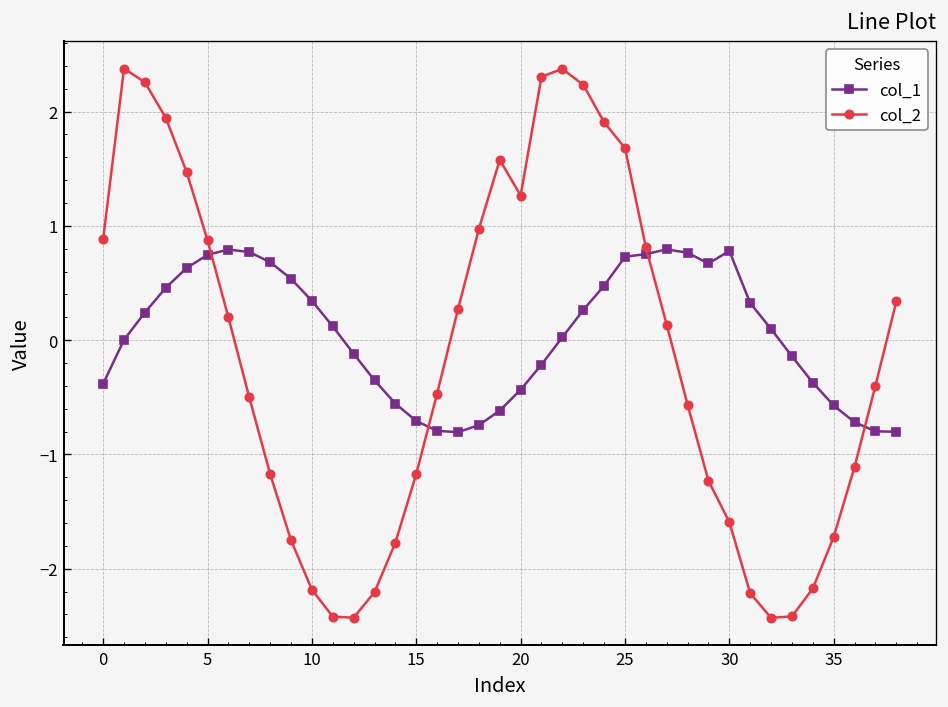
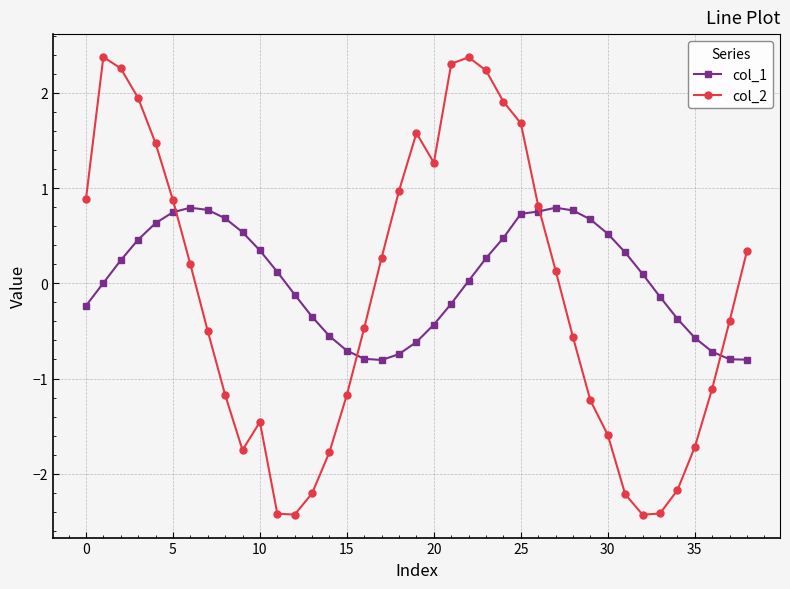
  {
    "col_1": {
-     "0": -0.4,
+     "0": -0.2,
      "5": 0.7,
      "10": 0.3,
      "15": -0.7,
      "20": -0.4,
      "25": 0.7,
-     "30": 0.8,
+     "30": 0.5,
      "35": -0.6
    },
    "col_2": {
      "0": 0.9,
      "5": 0.9,
-     "10": -2.2,
+     "10": -1.5,
      "15": -1.2,
      "20": 1.3,
      "25": 1.7,
      "30": -1.6,
      "35": -1.7
    }
  }
